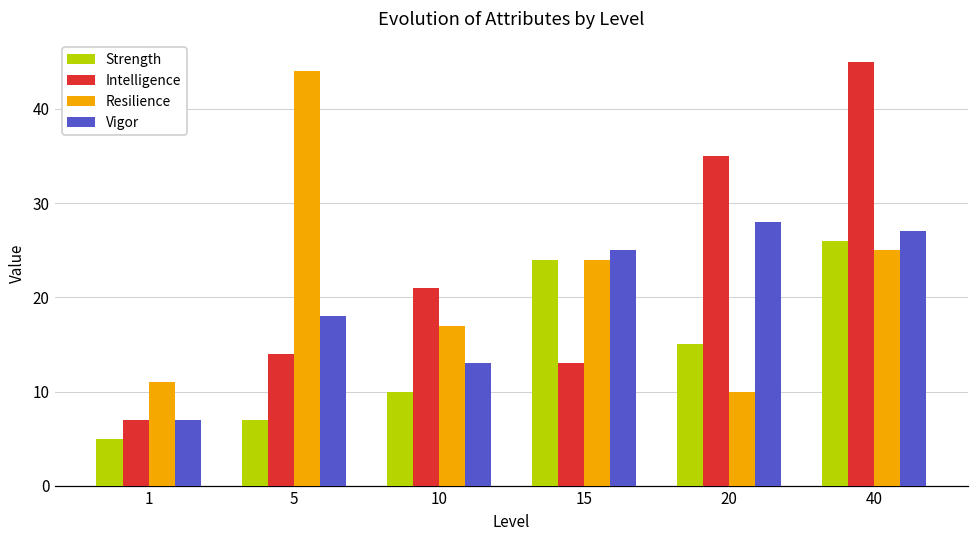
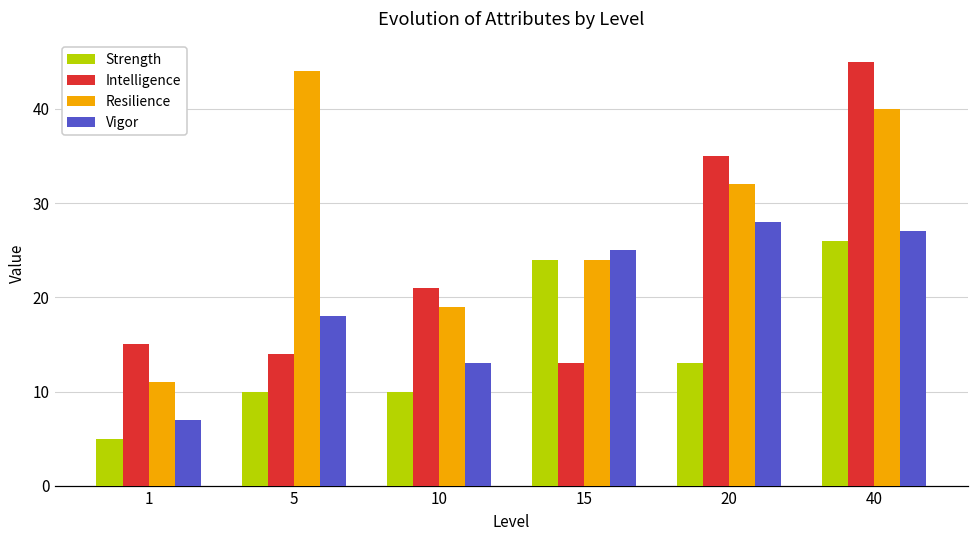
  {
    "Strength": {
      "1": 5,
-     "5": 7,
+     "5": 10,
      "10": 10,
      "15": 24,
-     "20": 15,
+     "20": 13,
      "40": 26
    },
    "Intelligence": {
-     "1": 7,
+     "1": 15,
      "5": 14,
      "10": 21,
      "15": 13,
      "20": 35,
      "40": 45
    },
    "Resilience": {
      "1": 11,
      "5": 44,
-     "10": 17,
+     "10": 19,
      "15": 24,
-     "20": 10,
-     "40": 25
+     "20": 32,
+     "40": 40
    },
    "Vigor": {
      "1": 7,
      "5": 18,
      "10": 13,
      "15": 25,
      "20": 28,
      "40": 27
    }
  }
